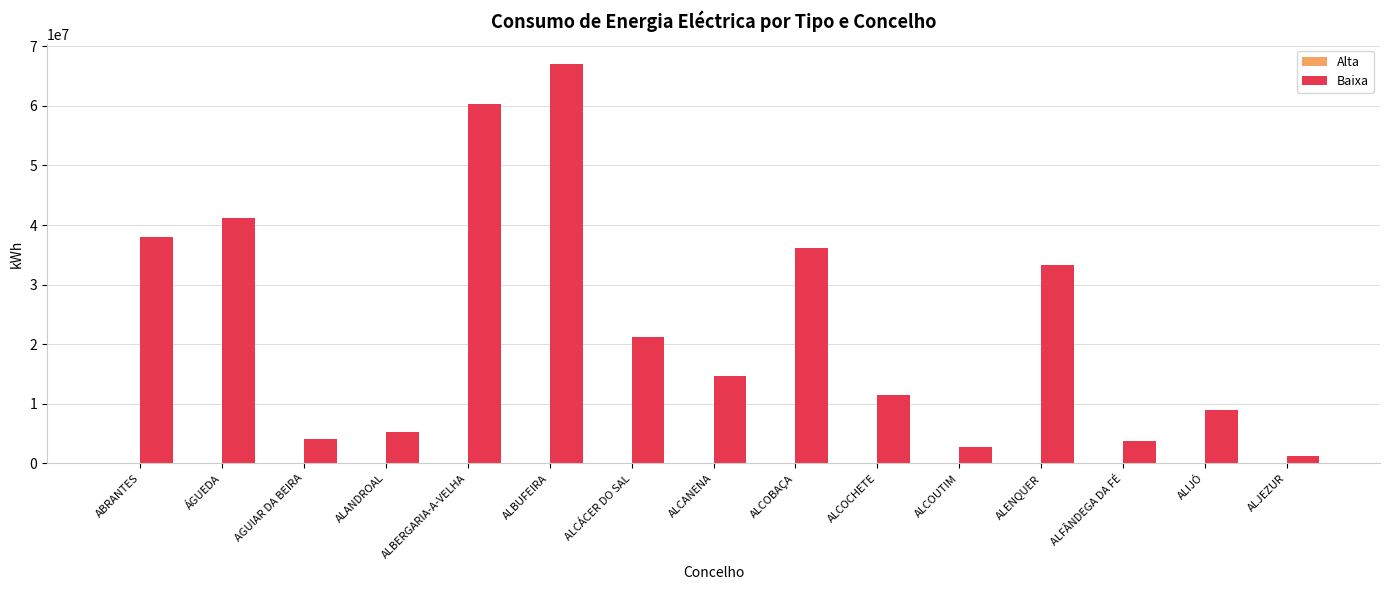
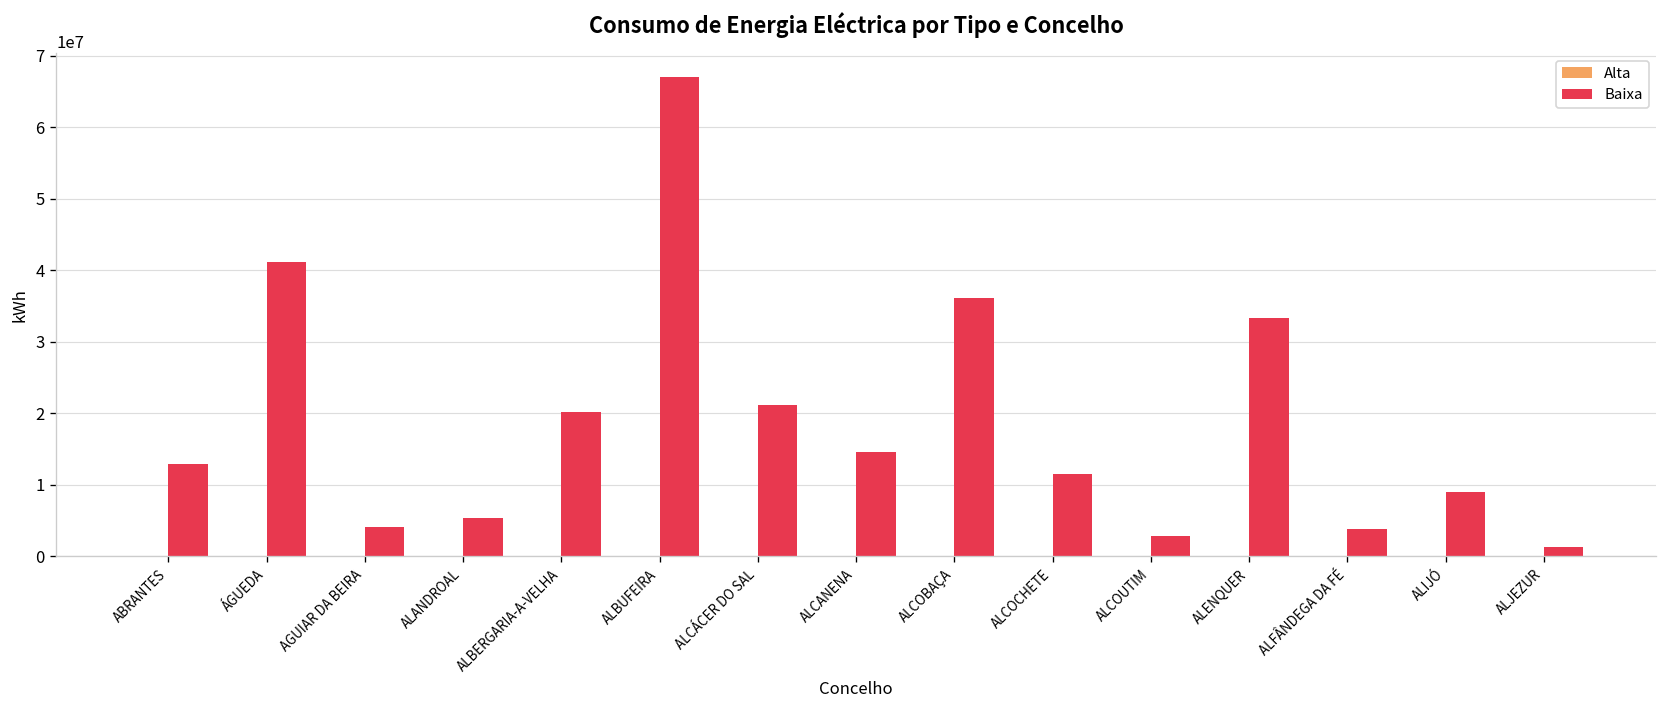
  {
    "Alta": {
      "ABRANTES": 0,
      "ÁGUEDA": 0,
      "AGUIAR DA BEIRA": 0,
      "ALANDROAL": 0,
      "ALBERGARIA-A-VELHA": 0,
      "ALBUFEIRA": 0,
      "ALCÁCER DO SAL": 0,
      "ALCANENA": 0,
      "ALCOBAÇA": 0,
      "ALCOCHETE": 0,
      "ALCOUTIM": 0,
      "ALENQUER": 0,
      "ALFÂNDEGA DA FÉ": 0,
      "ALIJÓ": 0,
      "ALJEZUR": 0
    },
    "Baixa": {
-     "ABRANTES": 38000000,
+     "ABRANTES": 13000000,
      "ÁGUEDA": 41000000,
      "AGUIAR DA BEIRA": 4000000,
      "ALANDROAL": 5000000,
-     "ALBERGARIA-A-VELHA": 60000000,
+     "ALBERGARIA-A-VELHA": 20000000,
      "ALBUFEIRA": 67000000,
      "ALCÁCER DO SAL": 21000000,
      "ALCANENA": 15000000,
      "ALCOBAÇA": 36000000,
      "ALCOCHETE": 12000000,
      "ALCOUTIM": 3000000,
      "ALENQUER": 33000000,
      "ALFÂNDEGA DA FÉ": 4000000,
      "ALIJÓ": 9000000,
      "ALJEZUR": 1000000
    }
  }
